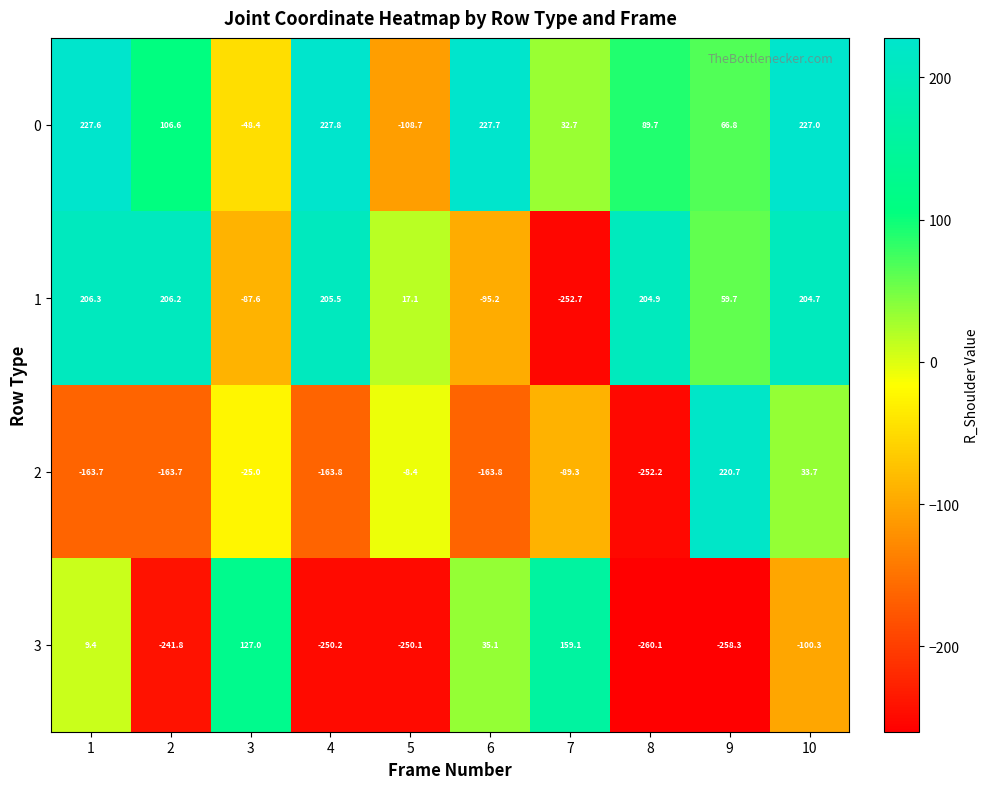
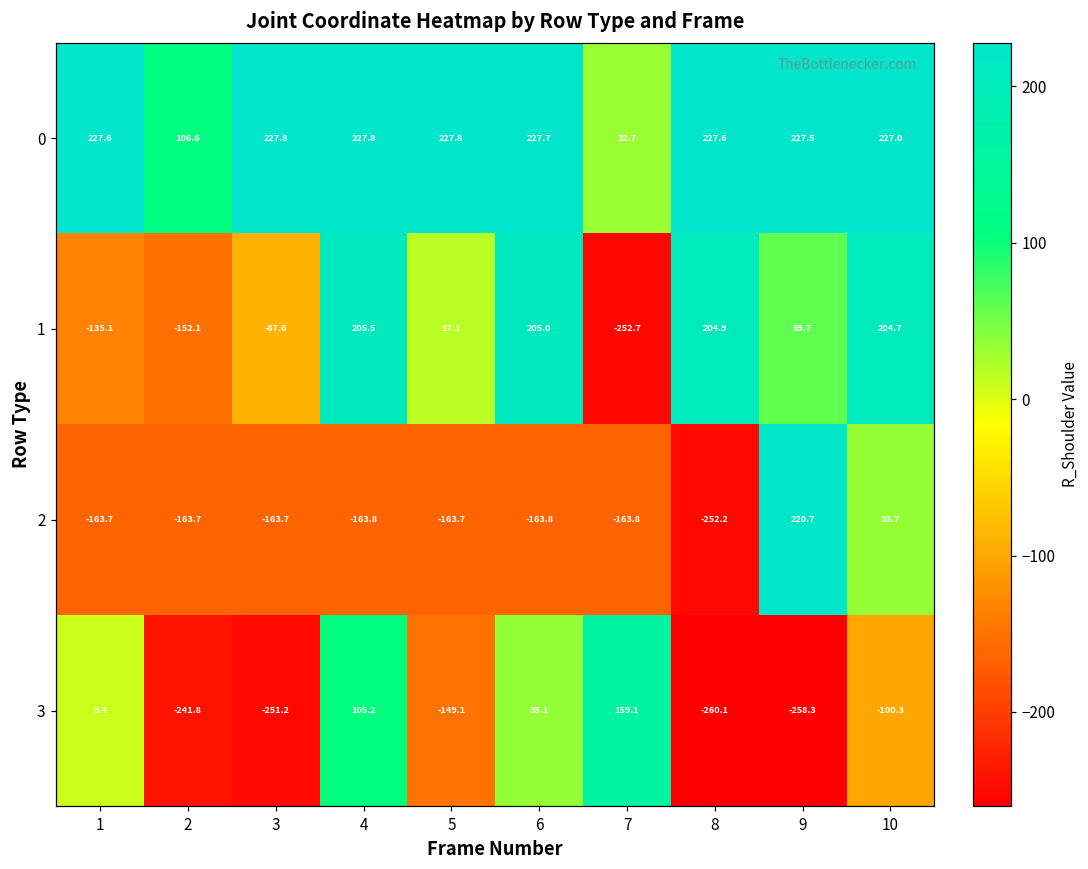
  {
    "0": {
      "1": 227.6,
      "2": 106.6,
-     "3": -48.4,
+     "3": 227.8,
      "4": 227.8,
-     "5": -108.7,
+     "5": 227.8,
      "6": 227.7,
      "7": 32.7,
-     "8": 89.7,
-     "9": 66.8
+     "8": 227.6,
+     "9": 227.5
    },
    "1": {
-     "1": 206.3,
-     "2": 206.2,
+     "1": -135.1,
+     "2": -152.1,
      "3": -87.6,
      "4": 205.5,
      "5": 17.1,
-     "6": -95.2,
+     "6": 205.0,
      "7": -252.7,
      "8": 204.9,
      "9": 59.7,
      "10": 204.7
    },
    "2": {
      "1": -163.7,
      "2": -163.7,
-     "3": -25.0,
+     "3": -163.7,
      "4": -163.8,
-     "5": -8.4,
+     "5": -163.7,
      "6": -163.8,
-     "7": -89.3,
+     "7": -163.8,
      "8": -252.2,
      "9": 220.7,
      "10": 33.7
    },
    "3": {
      "1": 9.4,
      "2": -241.8,
-     "3": 127.0,
-     "4": -250.2,
-     "5": -250.1,
+     "3": -251.2,
+     "4": 105.2,
+     "5": -149.1,
      "6": 35.1,
      "7": 159.1,
      "8": -260.1,
      "9": -258.3,
      "10": -100.3
    }
  }
